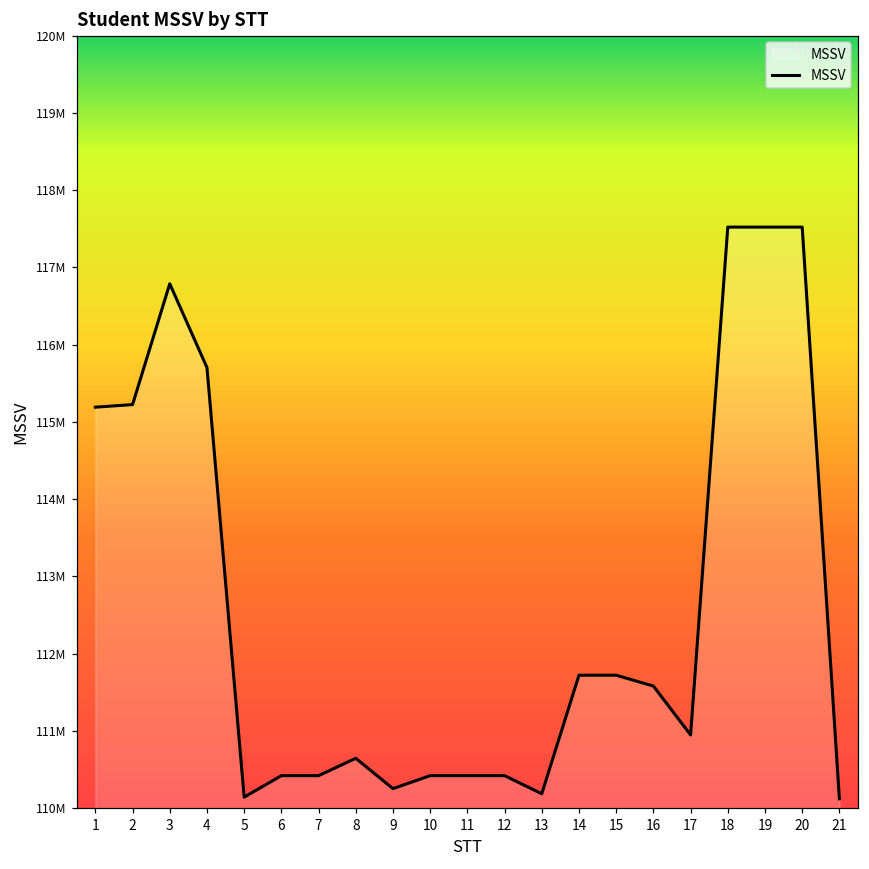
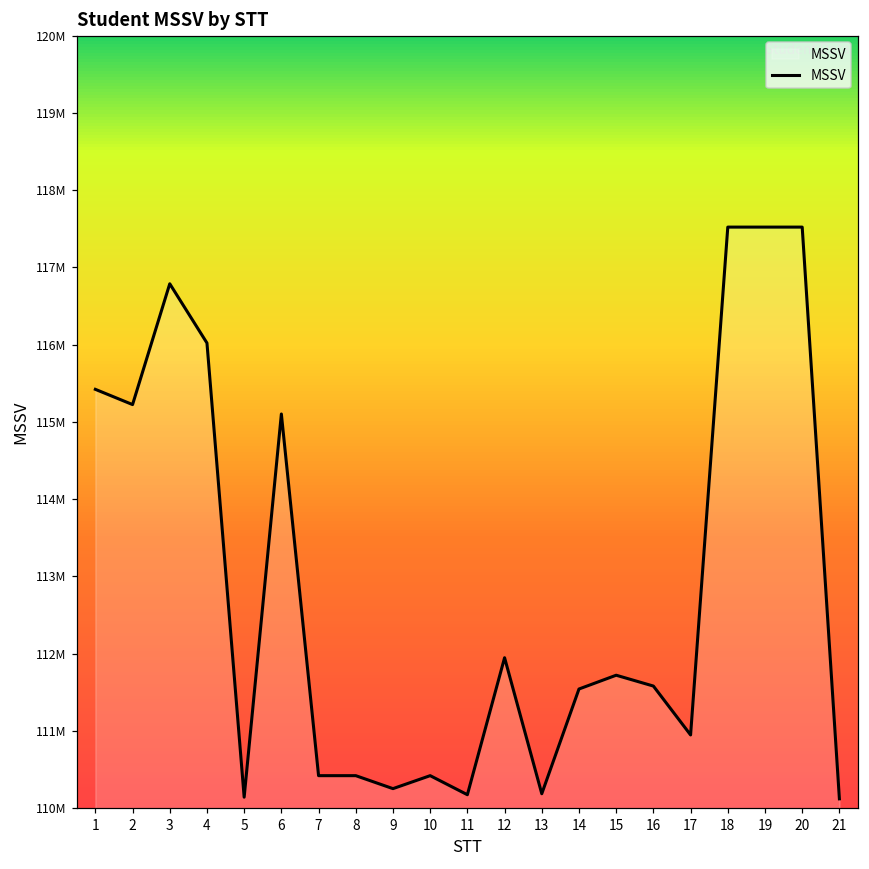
  {
-   "1": 115200000,
+   "1": 115400000,
    "2": 115200000,
    "3": 116800000,
-   "4": 115700000,
+   "4": 116000000,
    "5": 110100000,
-   "6": 110400000,
+   "6": 115100000,
    "7": 110400000,
-   "8": 110600000,
+   "8": 110400000,
    "9": 110300000,
    "10": 110400000,
-   "11": 110400000,
-   "12": 110400000,
+   "11": 110200000,
+   "12": 111900000,
    "13": 110200000,
-   "14": 111700000,
+   "14": 111500000,
    "15": 111700000,
    "16": 111600000,
    "17": 110900000,
    "18": 117500000,
    "19": 117500000,
    "20": 117500000,
    "21": 110100000
  }
